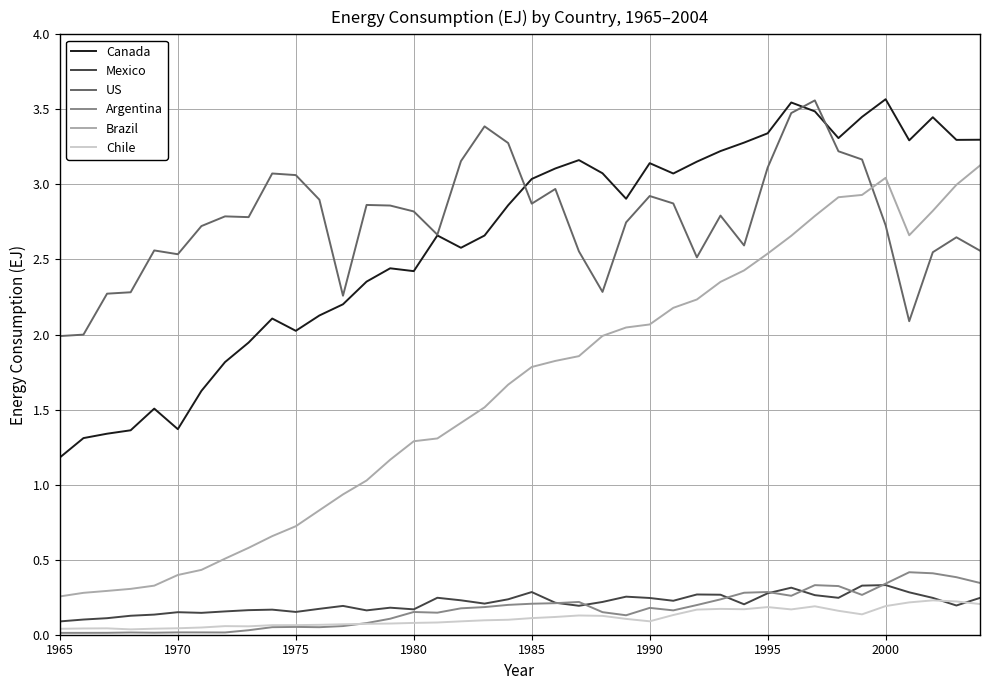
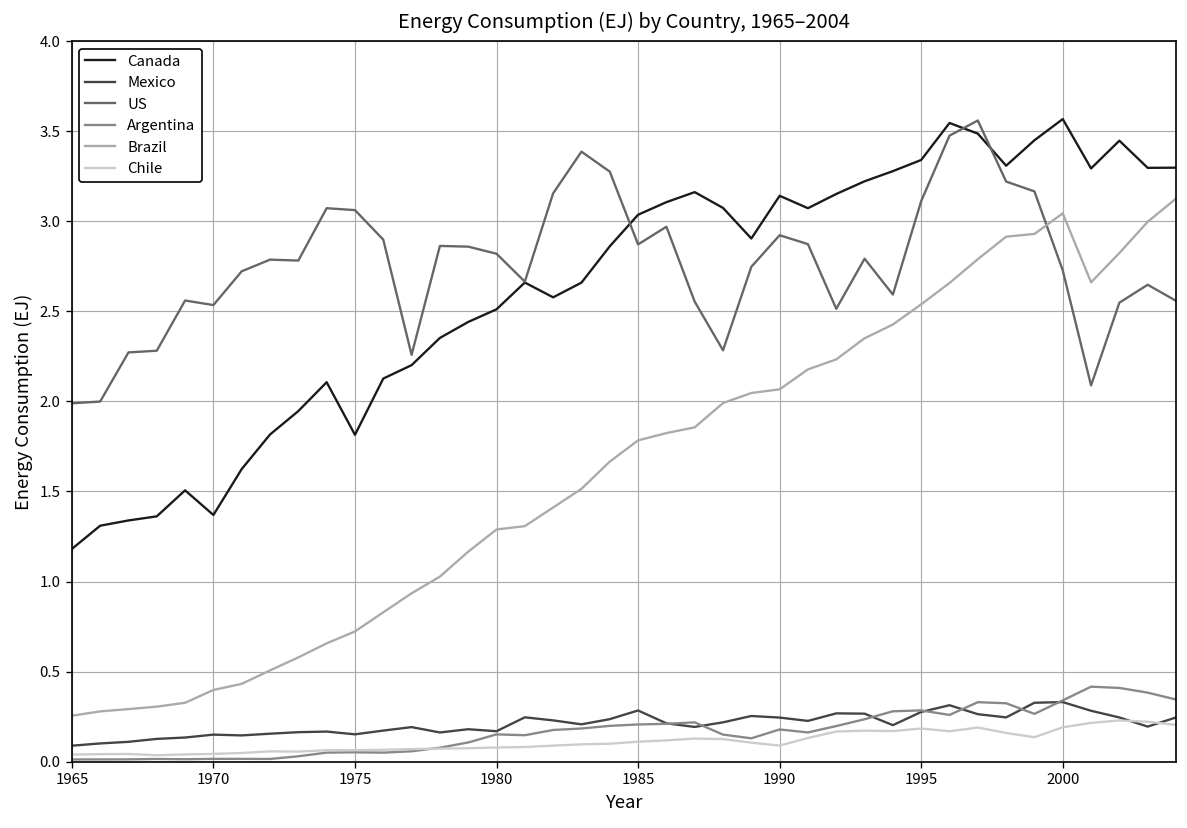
  {
    "Canada": {
      "1965": 1.18,
      "1970": 1.37,
-     "1975": 2.02,
-     "1980": 2.42,
+     "1975": 1.81,
+     "1980": 2.51,
      "1985": 3.04,
      "1990": 3.14,
      "1995": 3.34,
      "2000": 3.57
    }
  }
